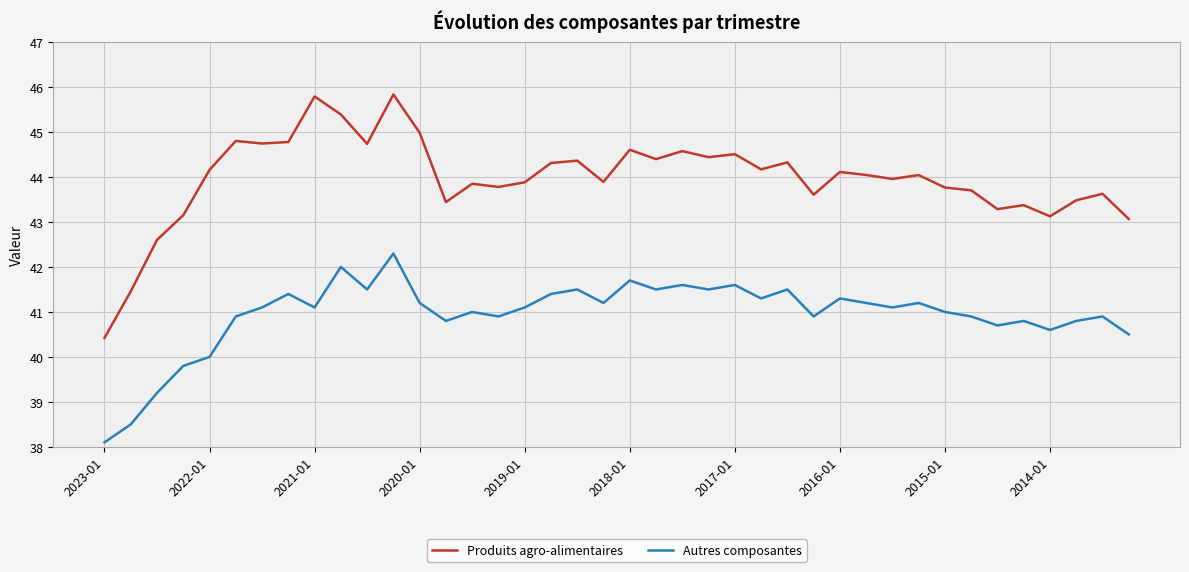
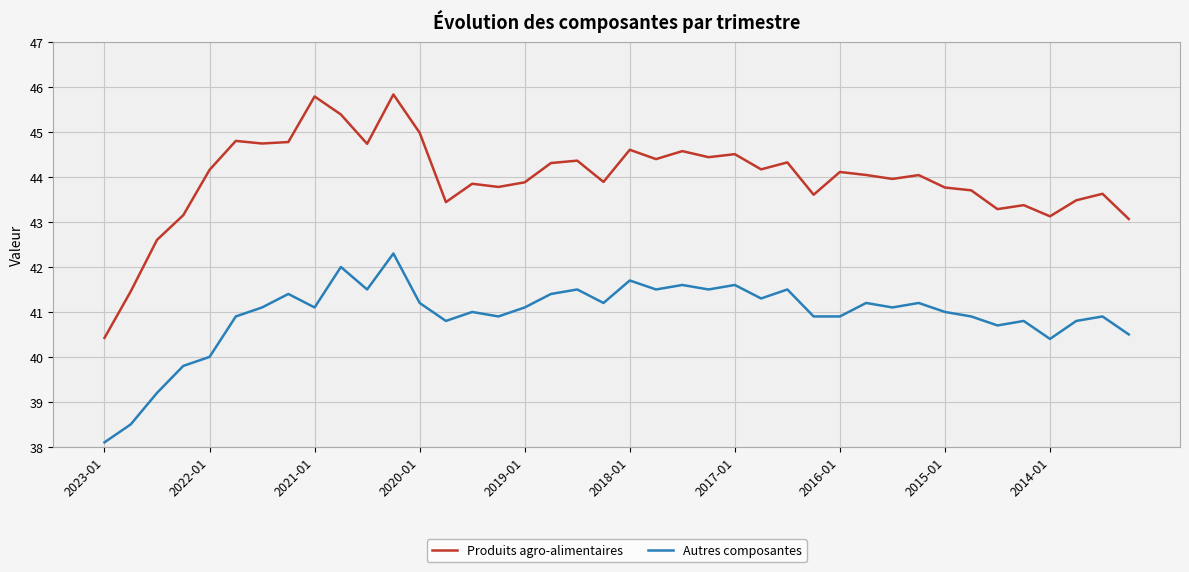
  {
    "Produits agro-alimentaires": {
      "2023-01": 40.4,
      "2022-01": 44.2,
      "2021-01": 45.8,
      "2020-01": 45.0,
      "2019-01": 43.9,
      "2018-01": 44.6,
      "2017-01": 44.5,
      "2016-01": 44.1,
      "2015-01": 43.8,
      "2014-01": 43.1
    },
    "Autres composantes": {
      "2023-01": 38.1,
      "2022-01": 40.0,
      "2021-01": 41.1,
      "2020-01": 41.2,
      "2019-01": 41.1,
      "2018-01": 41.7,
      "2017-01": 41.6,
-     "2016-01": 41.3,
+     "2016-01": 40.9,
      "2015-01": 41.0,
-     "2014-01": 40.6
+     "2014-01": 40.4
    }
  }
